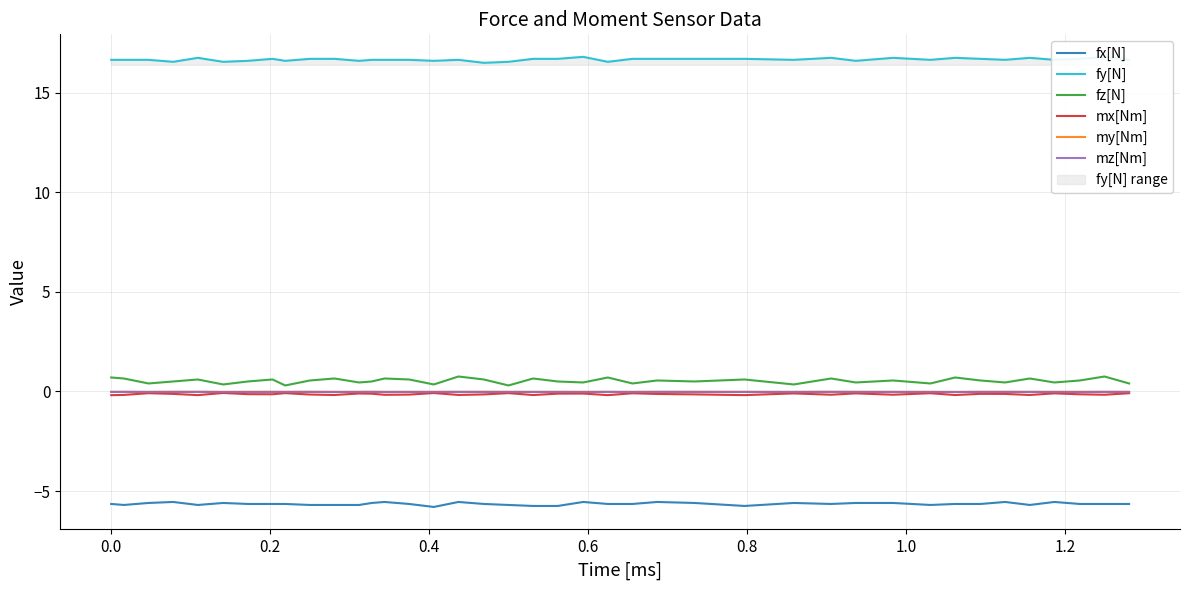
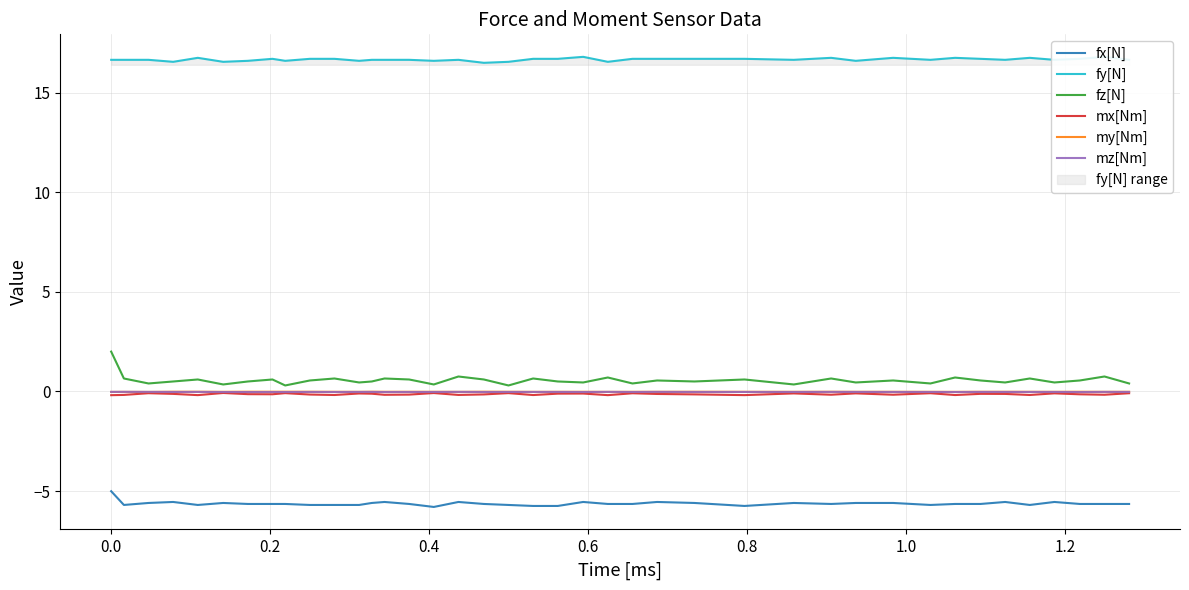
  {
    "fx[N]": {
-     "0.0": -5.7
+     "0.0": -5.0
    },
    "fy[N] range": {
      "0.0": 16.7
    },
    "fz[N]": {
-     "0.0": 0.7
+     "0.0": 2.0
    },
    "mx[Nm]": {
      "0.0": -0.2
    },
    "mz[Nm]": {
      "0.0": 0.0
    }
  }
